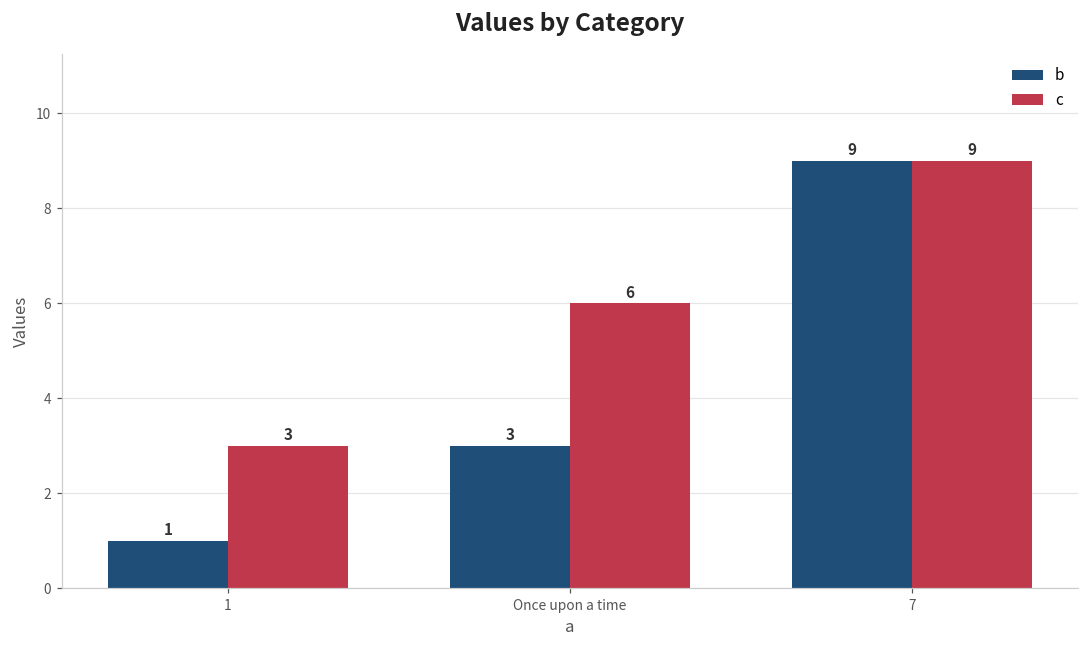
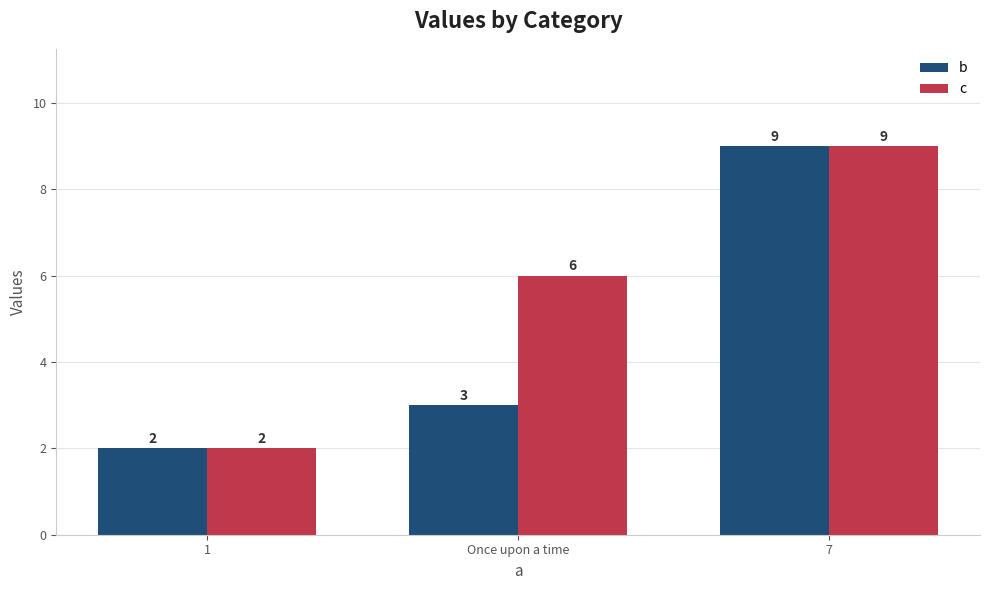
  {
    "b": {
-     "1": 1,
+     "1": 2,
      "Once upon a time": 3,
      "7": 9
    },
    "c": {
-     "1": 3,
+     "1": 2,
      "Once upon a time": 6,
      "7": 9
    }
  }
